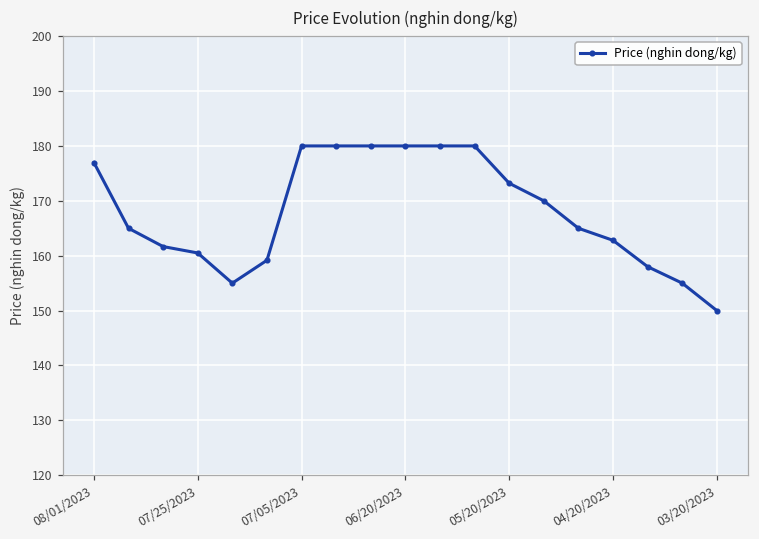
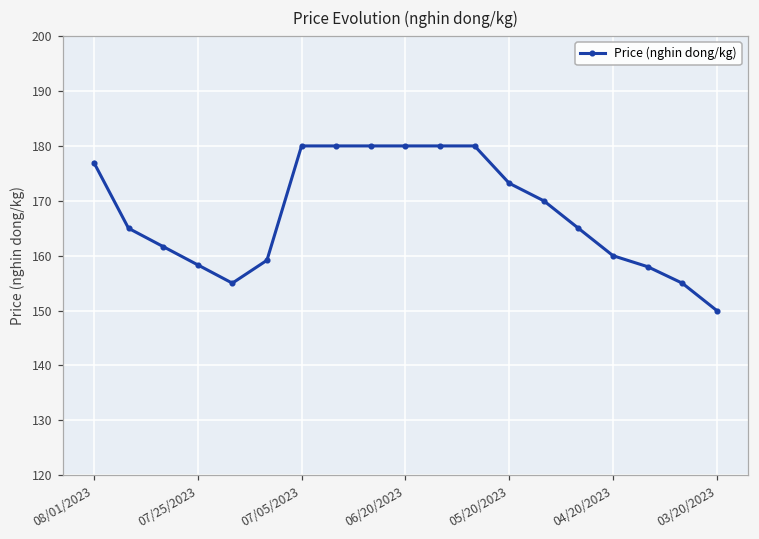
  {
    "08/01/2023": 177,
-   "07/25/2023": 161,
+   "07/25/2023": 158,
    "07/05/2023": 180,
    "06/20/2023": 180,
    "05/20/2023": 173,
-   "04/20/2023": 163,
+   "04/20/2023": 160,
    "03/20/2023": 150
  }
